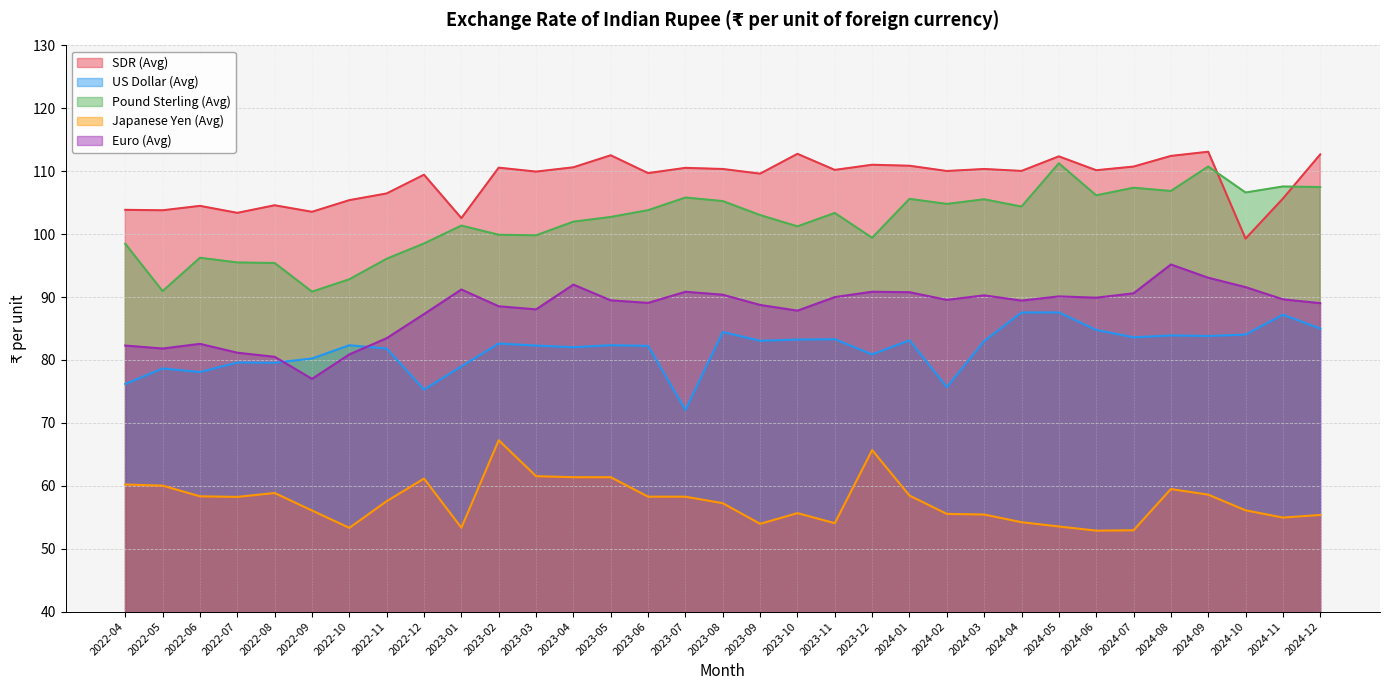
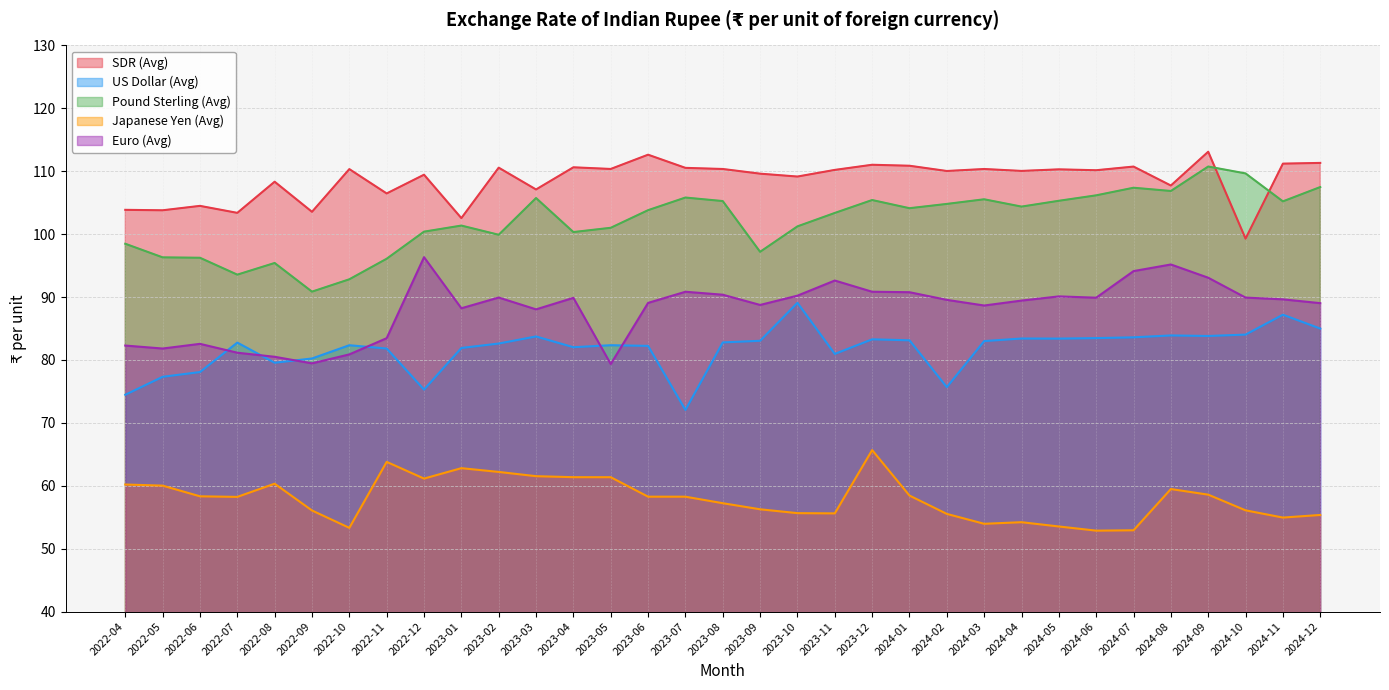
  {
    "SDR (Avg)": {
      "2022-04": 104,
      "2022-05": 104,
      "2022-06": 104,
      "2022-07": 103,
-     "2022-08": 105,
+     "2022-08": 108,
      "2022-09": 104,
-     "2022-10": 105,
+     "2022-10": 110,
      "2022-11": 106,
      "2022-12": 109,
      "2023-01": 103,
      "2023-02": 111,
-     "2023-03": 110,
+     "2023-03": 107,
      "2023-04": 111,
-     "2023-05": 113,
-     "2023-06": 110,
+     "2023-05": 110,
+     "2023-06": 113,
      "2023-07": 111,
      "2023-08": 110,
      "2023-09": 110,
-     "2023-10": 113,
+     "2023-10": 109,
      "2023-11": 110,
      "2023-12": 111,
      "2024-01": 111,
      "2024-02": 110,
      "2024-03": 110,
      "2024-04": 110,
-     "2024-05": 112,
+     "2024-05": 110,
      "2024-06": 110,
      "2024-07": 111,
-     "2024-08": 112,
+     "2024-08": 108,
      "2024-09": 113,
      "2024-10": 99,
-     "2024-11": 106,
-     "2024-12": 113
+     "2024-11": 111,
+     "2024-12": 111
    },
    "US Dollar (Avg)": {
-     "2022-04": 76,
-     "2022-05": 79,
+     "2022-04": 74,
+     "2022-05": 77,
      "2022-06": 78,
-     "2022-07": 80,
+     "2022-07": 83,
      "2022-08": 80,
      "2022-09": 80,
      "2022-10": 82,
      "2022-11": 82,
      "2022-12": 75,
-     "2023-01": 79,
+     "2023-01": 82,
      "2023-02": 83,
-     "2023-03": 82,
+     "2023-03": 84,
      "2023-04": 82,
      "2023-05": 82,
      "2023-06": 82,
      "2023-07": 72,
-     "2023-08": 84,
+     "2023-08": 83,
      "2023-09": 83,
-     "2023-10": 83,
-     "2023-11": 83,
-     "2023-12": 81,
+     "2023-10": 89,
+     "2023-11": 81,
+     "2023-12": 83,
      "2024-01": 83,
      "2024-02": 76,
      "2024-03": 83,
-     "2024-04": 88,
-     "2024-05": 88,
-     "2024-06": 85,
+     "2024-04": 83,
+     "2024-05": 83,
+     "2024-06": 83,
      "2024-07": 84,
      "2024-08": 84,
      "2024-09": 84,
      "2024-10": 84,
      "2024-11": 87,
      "2024-12": 85
    },
    "Pound Sterling (Avg)": {
      "2022-04": 98,
-     "2022-05": 91,
+     "2022-05": 96,
      "2022-06": 96,
-     "2022-07": 95,
+     "2022-07": 94,
      "2022-08": 95,
      "2022-09": 91,
      "2022-10": 93,
      "2022-11": 96,
-     "2022-12": 99,
+     "2022-12": 100,
      "2023-01": 101,
      "2023-02": 100,
-     "2023-03": 100,
-     "2023-04": 102,
-     "2023-05": 103,
+     "2023-03": 106,
+     "2023-04": 100,
+     "2023-05": 101,
      "2023-06": 104,
      "2023-07": 106,
      "2023-08": 105,
-     "2023-09": 103,
+     "2023-09": 97,
      "2023-10": 101,
      "2023-11": 103,
-     "2023-12": 99,
-     "2024-01": 106,
+     "2023-12": 105,
+     "2024-01": 104,
      "2024-02": 105,
      "2024-03": 106,
      "2024-04": 104,
-     "2024-05": 111,
+     "2024-05": 105,
      "2024-06": 106,
      "2024-07": 107,
      "2024-08": 107,
      "2024-09": 111,
-     "2024-10": 107,
-     "2024-11": 108,
+     "2024-10": 110,
+     "2024-11": 105,
      "2024-12": 107
    },
    "Japanese Yen (Avg)": {
      "2022-04": 60,
      "2022-05": 60,
      "2022-06": 58,
      "2022-07": 58,
-     "2022-08": 59,
+     "2022-08": 60,
      "2022-09": 56,
      "2022-10": 53,
-     "2022-11": 58,
+     "2022-11": 64,
      "2022-12": 61,
-     "2023-01": 53,
-     "2023-02": 67,
+     "2023-01": 63,
+     "2023-02": 62,
      "2023-03": 62,
      "2023-04": 61,
      "2023-05": 61,
      "2023-06": 58,
      "2023-07": 58,
      "2023-08": 57,
-     "2023-09": 54,
+     "2023-09": 56,
      "2023-10": 56,
-     "2023-11": 54,
+     "2023-11": 56,
      "2023-12": 66,
      "2024-01": 58,
      "2024-02": 56,
-     "2024-03": 55,
+     "2024-03": 54,
      "2024-04": 54,
      "2024-05": 54,
      "2024-06": 53,
      "2024-07": 53,
      "2024-08": 59,
      "2024-09": 59,
      "2024-10": 56,
      "2024-11": 55,
      "2024-12": 55
    },
    "Euro (Avg)": {
      "2022-04": 82,
      "2022-05": 82,
      "2022-06": 83,
      "2022-07": 81,
      "2022-08": 81,
-     "2022-09": 77,
+     "2022-09": 79,
      "2022-10": 81,
      "2022-11": 83,
-     "2022-12": 87,
-     "2023-01": 91,
-     "2023-02": 89,
+     "2022-12": 96,
+     "2023-01": 88,
+     "2023-02": 90,
      "2023-03": 88,
-     "2023-04": 92,
-     "2023-05": 89,
+     "2023-04": 90,
+     "2023-05": 79,
      "2023-06": 89,
      "2023-07": 91,
      "2023-08": 90,
      "2023-09": 89,
-     "2023-10": 88,
-     "2023-11": 90,
+     "2023-10": 90,
+     "2023-11": 93,
      "2023-12": 91,
      "2024-01": 91,
      "2024-02": 90,
-     "2024-03": 90,
+     "2024-03": 89,
      "2024-04": 89,
      "2024-05": 90,
      "2024-06": 90,
-     "2024-07": 91,
+     "2024-07": 94,
      "2024-08": 95,
      "2024-09": 93,
-     "2024-10": 92,
+     "2024-10": 90,
      "2024-11": 90,
      "2024-12": 89
    }
  }
